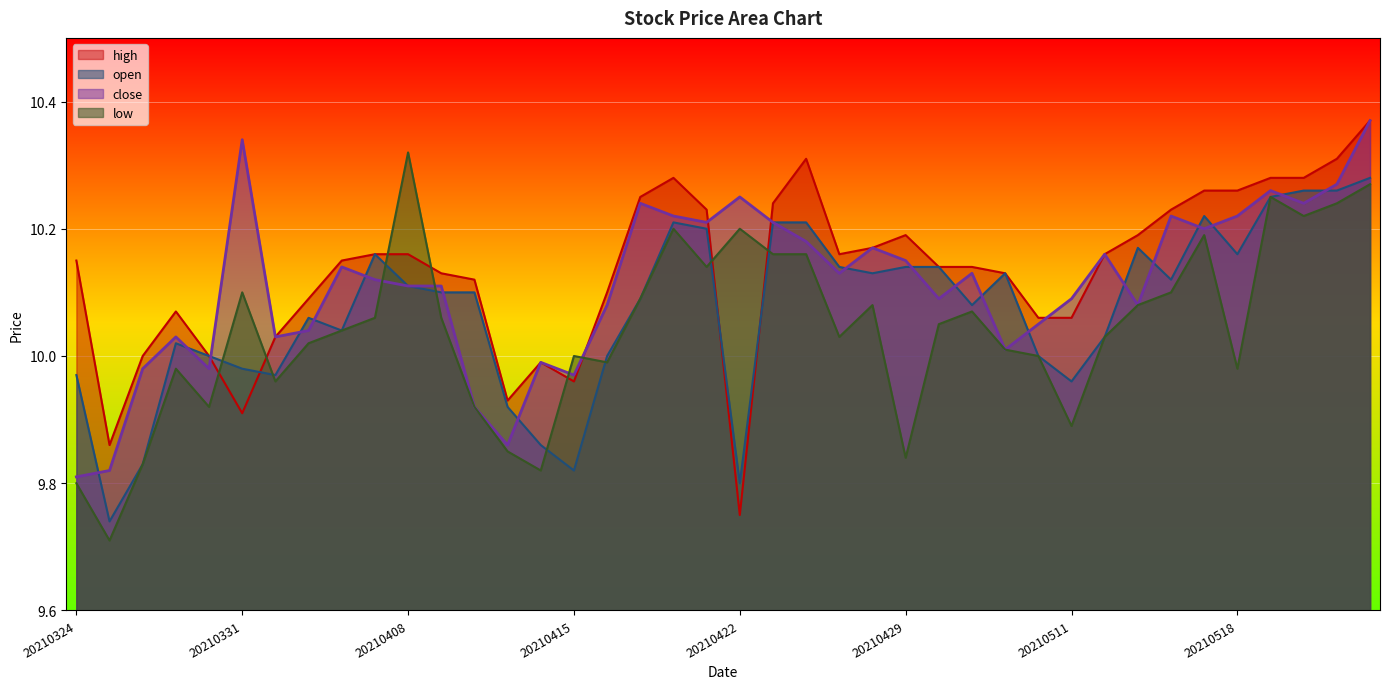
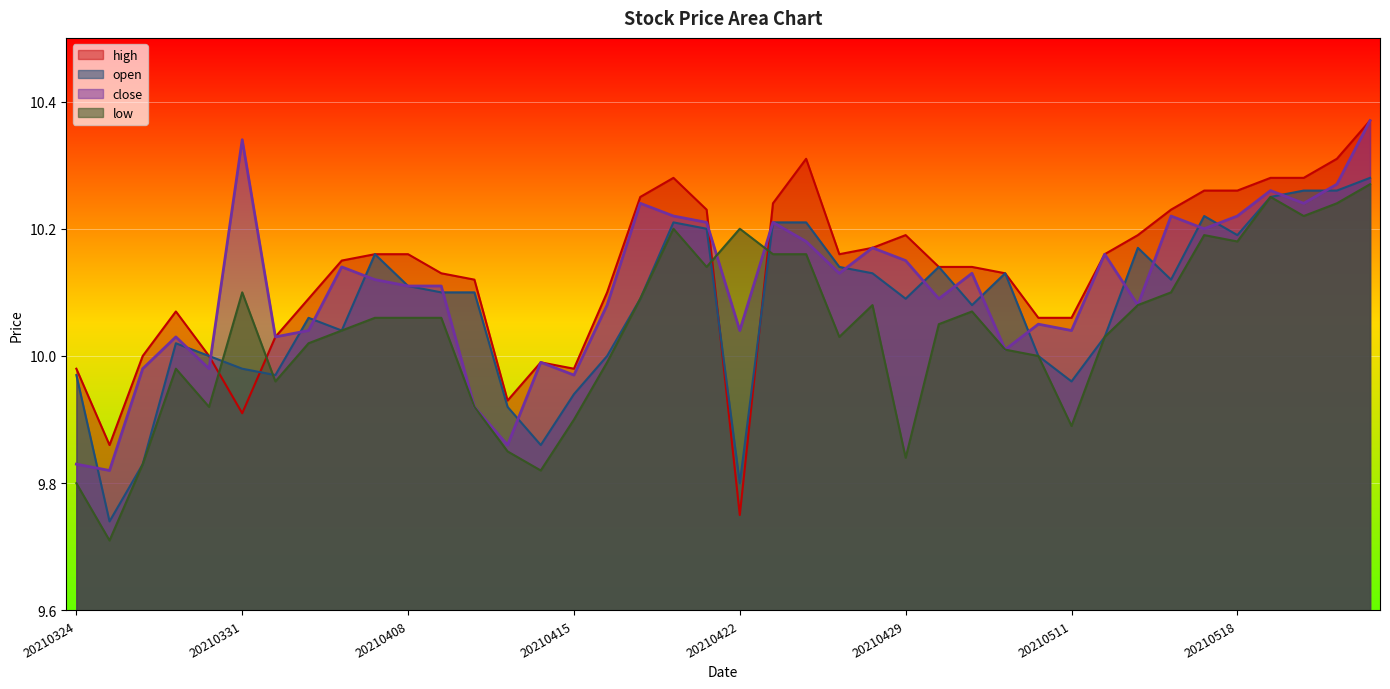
  {
    "high": {
-     "20210324": 10.15,
+     "20210324": 9.98,
      "20210331": 9.91,
      "20210408": 10.16,
-     "20210415": 9.96,
+     "20210415": 9.98,
      "20210422": 9.75,
      "20210429": 10.19,
      "20210511": 10.06,
      "20210518": 10.26
    },
    "open": {
      "20210324": 9.97,
      "20210331": 9.98,
-     "20210415": 9.82,
+     "20210415": 9.94,
      "20210422": 9.80,
-     "20210429": 10.14,
+     "20210429": 10.09,
      "20210511": 9.96,
-     "20210518": 10.16
+     "20210518": 10.19
    },
    "close": {
-     "20210324": 9.81,
+     "20210324": 9.83,
      "20210331": 10.34,
      "20210415": 9.97,
-     "20210422": 10.25,
+     "20210422": 10.04,
      "20210429": 10.15,
-     "20210511": 10.09,
+     "20210511": 10.04,
      "20210518": 10.22
    },
    "low": {
      "20210324": 9.80,
      "20210331": 10.10,
-     "20210408": 10.32,
-     "20210415": 10.0,
+     "20210408": 10.06,
+     "20210415": 9.9,
      "20210422": 10.20,
      "20210429": 9.84,
      "20210511": 9.89,
-     "20210518": 9.98
+     "20210518": 10.18
    }
  }
